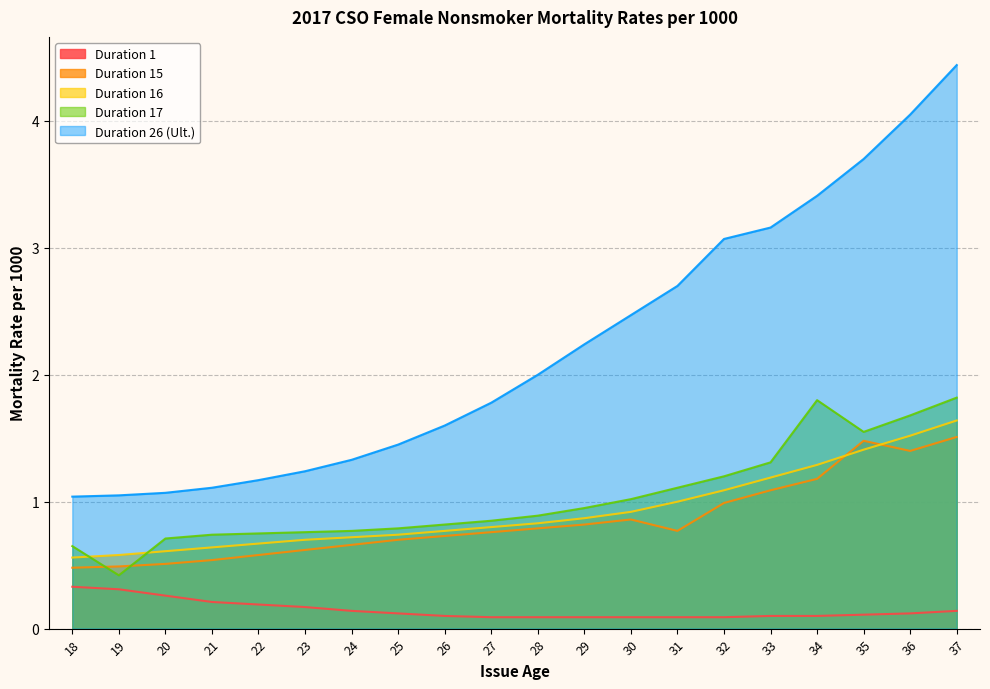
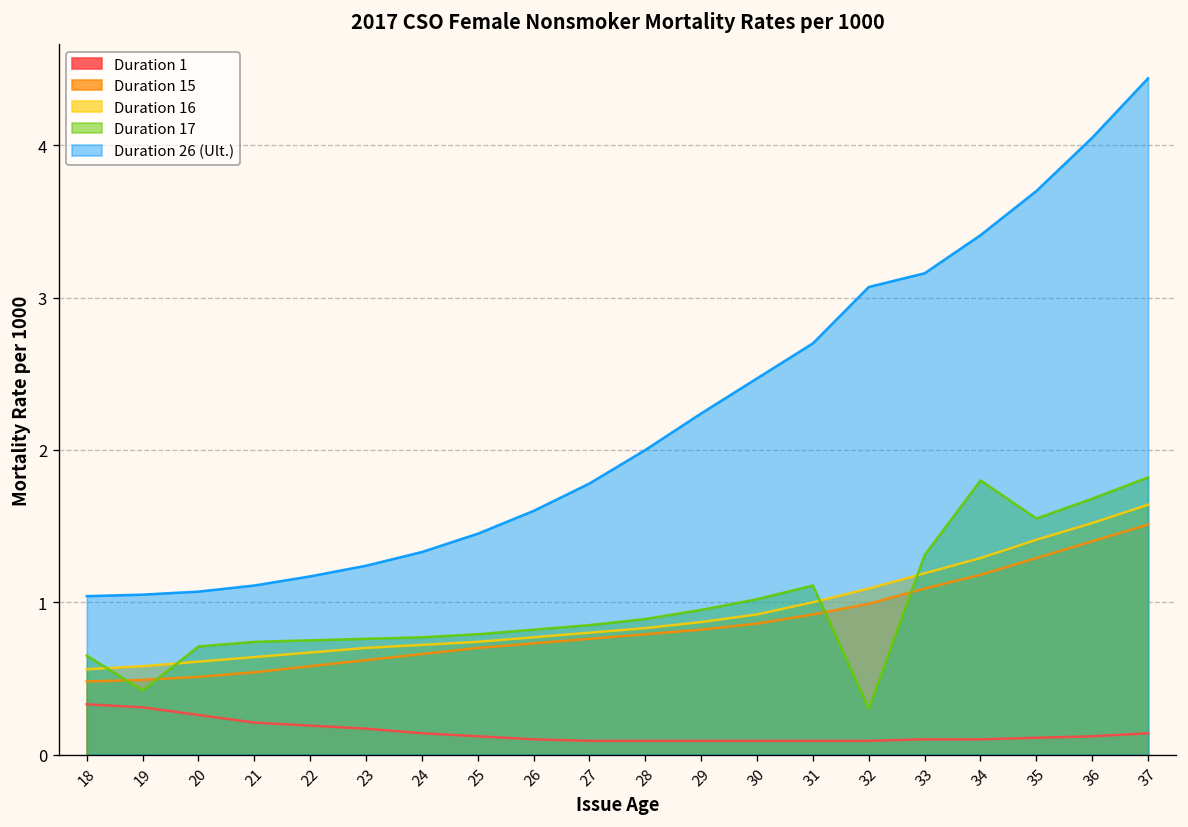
  {
    "Duration 1": {
      "18": 0.33,
      "19": 0.31,
      "20": 0.26,
      "21": 0.21,
      "22": 0.19,
      "23": 0.17,
      "24": 0.14,
      "25": 0.12,
      "26": 0.10,
      "27": 0.09,
      "28": 0.09,
      "29": 0.09,
      "30": 0.09,
      "31": 0.09,
      "32": 0.09,
      "33": 0.10,
      "34": 0.10,
      "35": 0.11,
      "36": 0.12,
      "37": 0.14
    },
    "Duration 15": {
      "18": 0.48,
      "19": 0.49,
      "20": 0.51,
      "21": 0.54,
      "22": 0.58,
      "23": 0.62,
      "24": 0.66,
      "25": 0.70,
      "26": 0.73,
      "27": 0.76,
      "28": 0.79,
      "29": 0.82,
      "30": 0.86,
-     "31": 0.77,
+     "31": 0.92,
      "32": 0.99,
      "33": 1.09,
      "34": 1.18,
-     "35": 1.48,
+     "35": 1.29,
      "36": 1.40,
      "37": 1.51
    },
    "Duration 16": {
      "18": 0.56,
      "19": 0.58,
      "20": 0.61,
      "21": 0.64,
      "22": 0.67,
      "23": 0.70,
      "24": 0.72,
      "25": 0.74,
      "26": 0.77,
      "27": 0.80,
      "28": 0.83,
      "29": 0.87,
      "30": 0.92,
      "31": 1.00,
      "32": 1.09,
      "33": 1.19,
      "34": 1.29,
      "35": 1.41,
      "36": 1.52,
      "37": 1.64
    },
    "Duration 17": {
      "18": 0.65,
      "19": 0.42,
      "20": 0.7,
      "21": 0.74,
      "22": 0.75,
      "23": 0.76,
      "24": 0.77,
      "25": 0.8,
      "26": 0.82,
      "27": 0.85,
      "28": 0.9,
      "29": 0.95,
      "30": 1.02,
      "31": 1.1,
-     "32": 1.2,
+     "32": 0.3,
      "33": 1.3,
      "34": 1.8,
      "35": 1.55,
      "36": 1.68,
      "37": 1.82
    },
    "Duration 26 (Ult.)": {
      "18": 1.04,
      "19": 1.05,
      "20": 1.07,
      "21": 1.11,
      "22": 1.17,
      "23": 1.24,
      "24": 1.33,
      "25": 1.45,
      "26": 1.60,
      "27": 1.78,
      "28": 2.00,
      "29": 2.24,
      "30": 2.47,
      "31": 2.70,
      "32": 3.07,
      "33": 3.16,
      "34": 3.41,
      "35": 3.70,
      "36": 4.05,
      "37": 4.44
    }
  }
